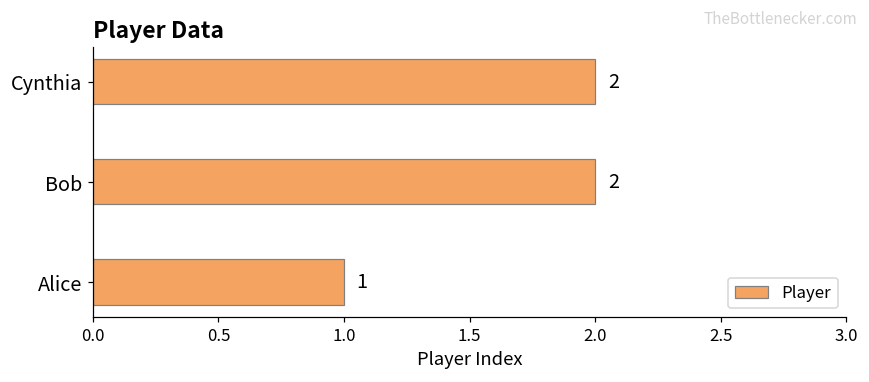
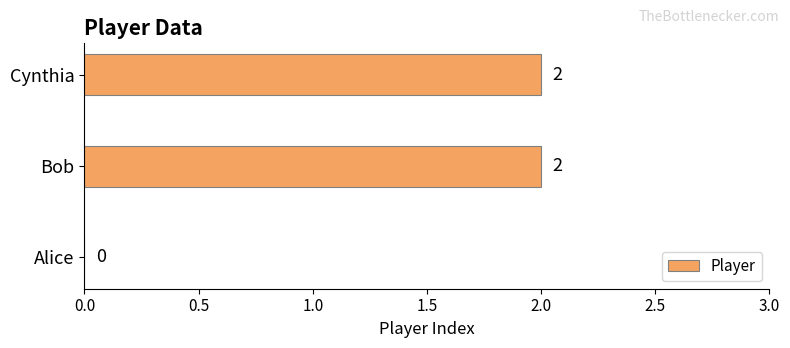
  {
    "Cynthia": 2,
    "Bob": 2,
-   "Alice": 1
+   "Alice": 0
  }
